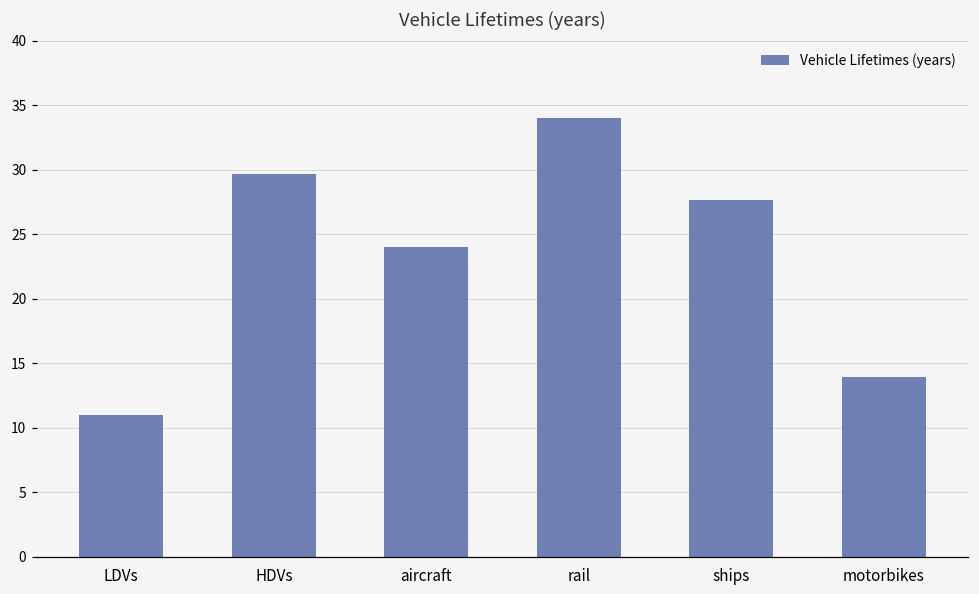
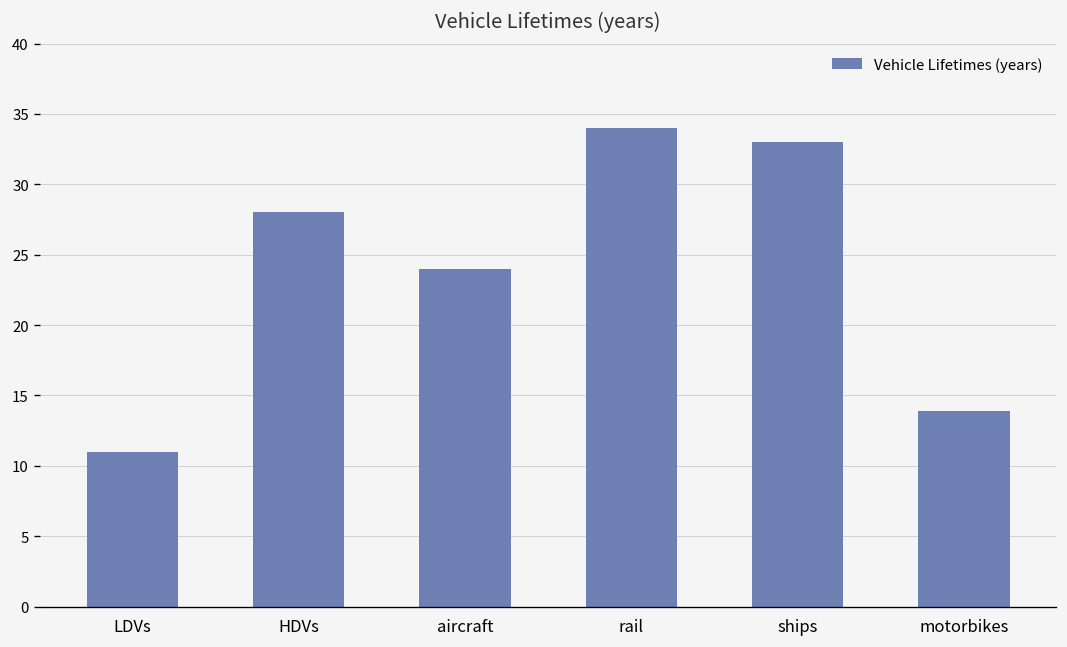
  {
    "LDVs": 11.0,
-   "HDVs": 29.7,
+   "HDVs": 28.0,
    "aircraft": 24.0,
    "rail": 34.0,
-   "ships": 27.7,
+   "ships": 33.0,
    "motorbikes": 13.9
  }
